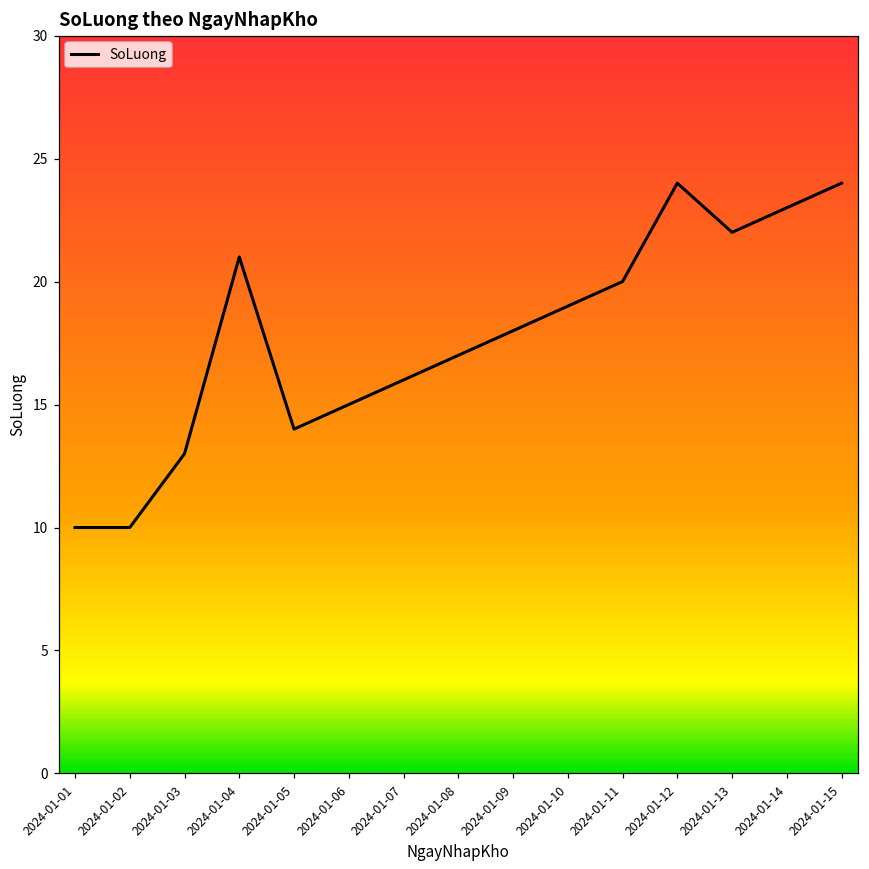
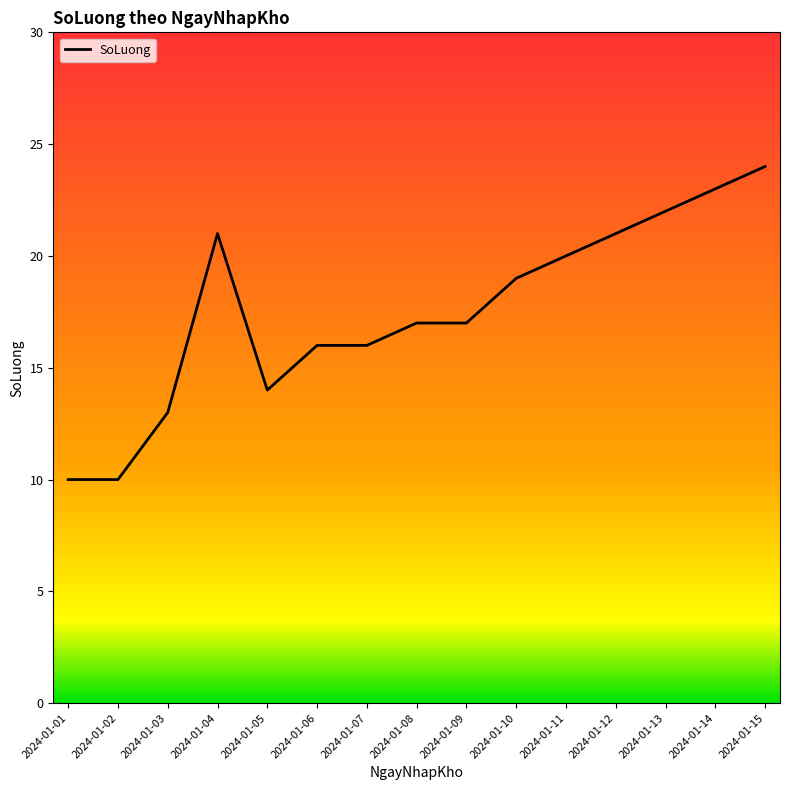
  {
    "2024-01-01": 10,
    "2024-01-02": 10,
    "2024-01-03": 13,
    "2024-01-04": 21,
    "2024-01-05": 14,
-   "2024-01-06": 15,
+   "2024-01-06": 16,
    "2024-01-07": 16,
    "2024-01-08": 17,
-   "2024-01-09": 18,
+   "2024-01-09": 17,
    "2024-01-10": 19,
    "2024-01-11": 20,
-   "2024-01-12": 24,
+   "2024-01-12": 21,
    "2024-01-13": 22,
    "2024-01-14": 23,
    "2024-01-15": 24
  }
